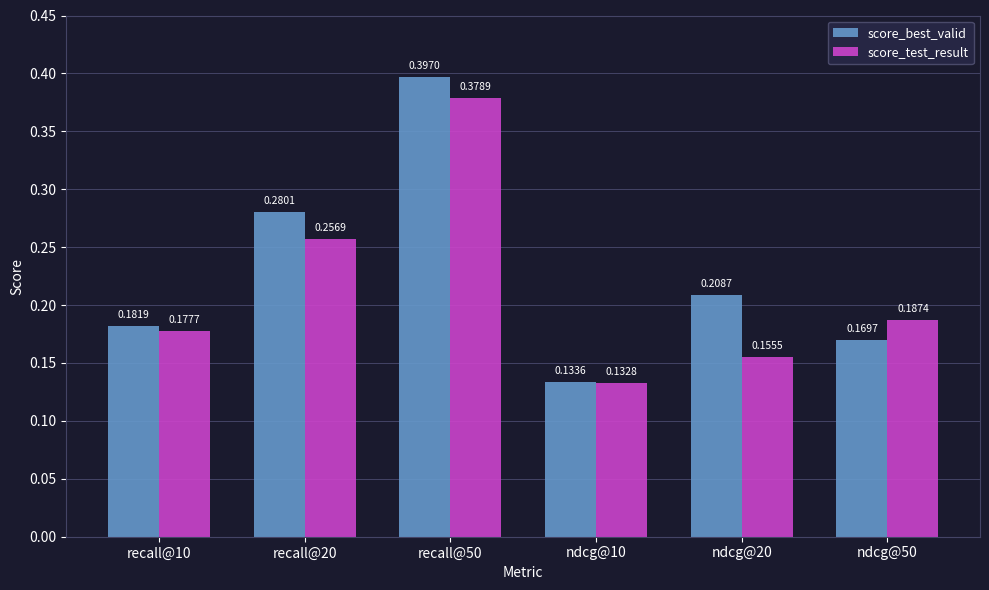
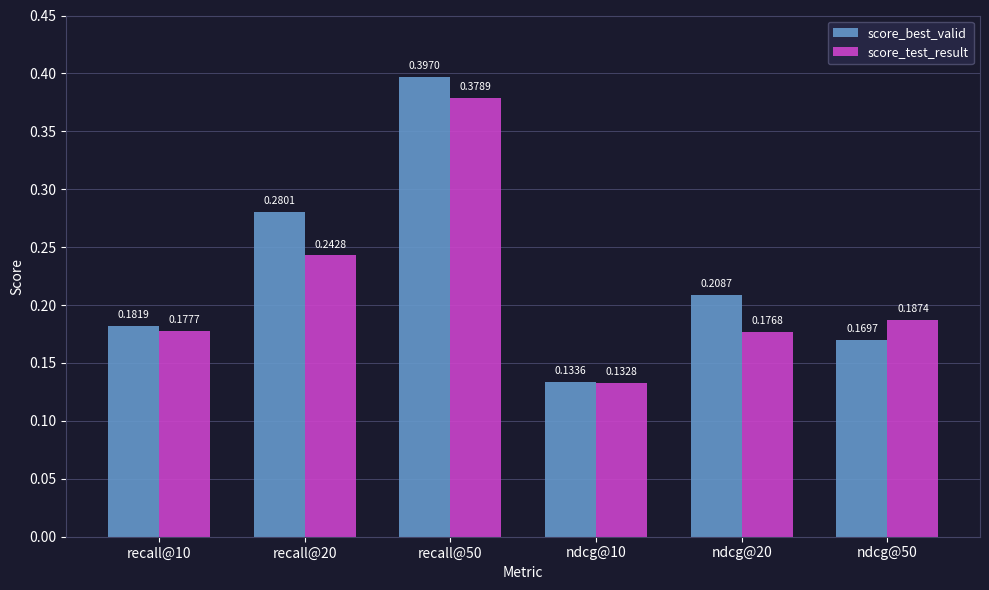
  {
    "score_best_valid": {
      "recall@10": 0.1819,
      "recall@20": 0.2801,
      "recall@50": 0.3970,
      "ndcg@10": 0.1336,
      "ndcg@20": 0.2087,
      "ndcg@50": 0.1697
    },
    "score_test_result": {
      "recall@10": 0.1777,
-     "recall@20": 0.2569,
+     "recall@20": 0.2428,
      "recall@50": 0.3789,
      "ndcg@10": 0.1328,
-     "ndcg@20": 0.1555,
+     "ndcg@20": 0.1768,
      "ndcg@50": 0.1874
    }
  }
